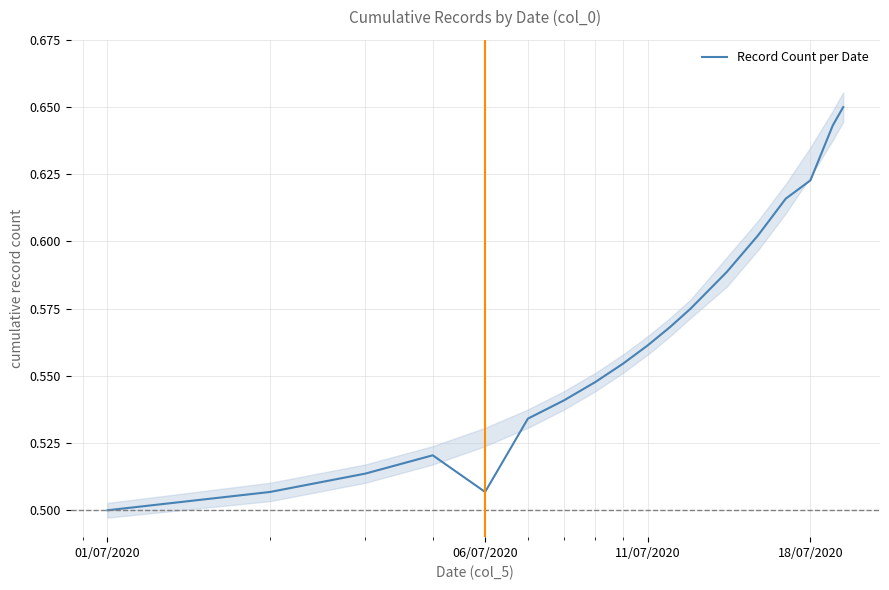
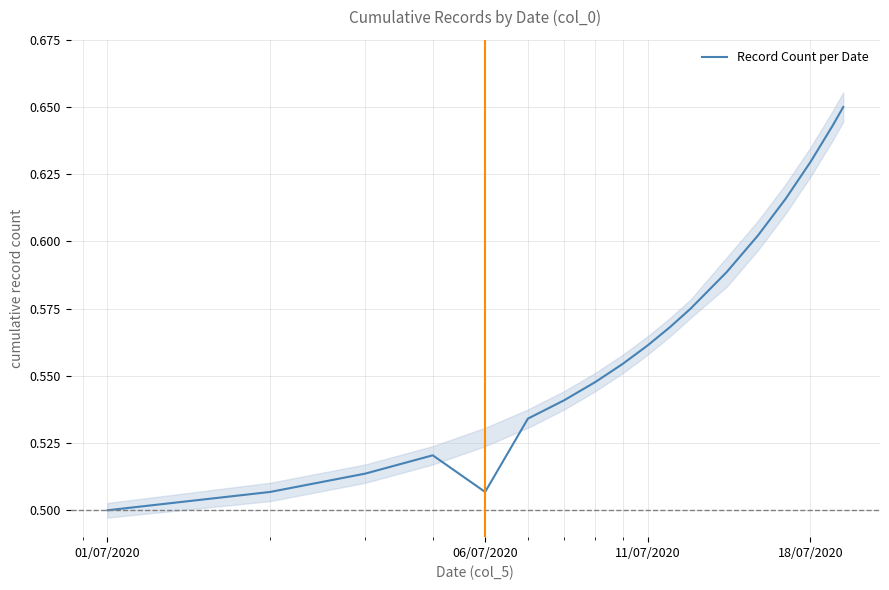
  {
    "Record Count per Date": {
      "01/07/2020": 0.500,
      "06/07/2020": 0.507,
      "11/07/2020": 0.561,
-     "18/07/2020": 0.623
+     "18/07/2020": 0.630
    }
  }
